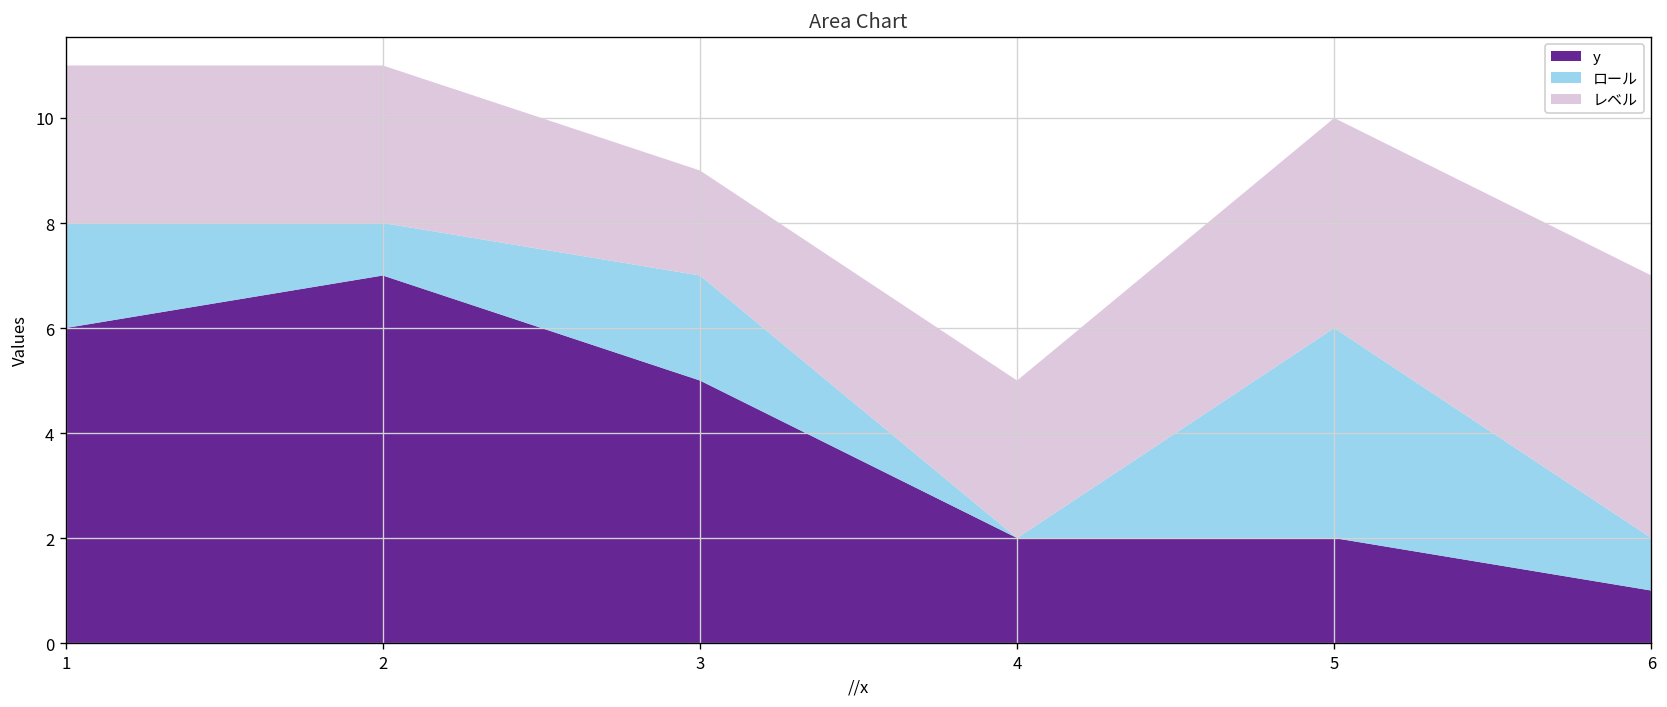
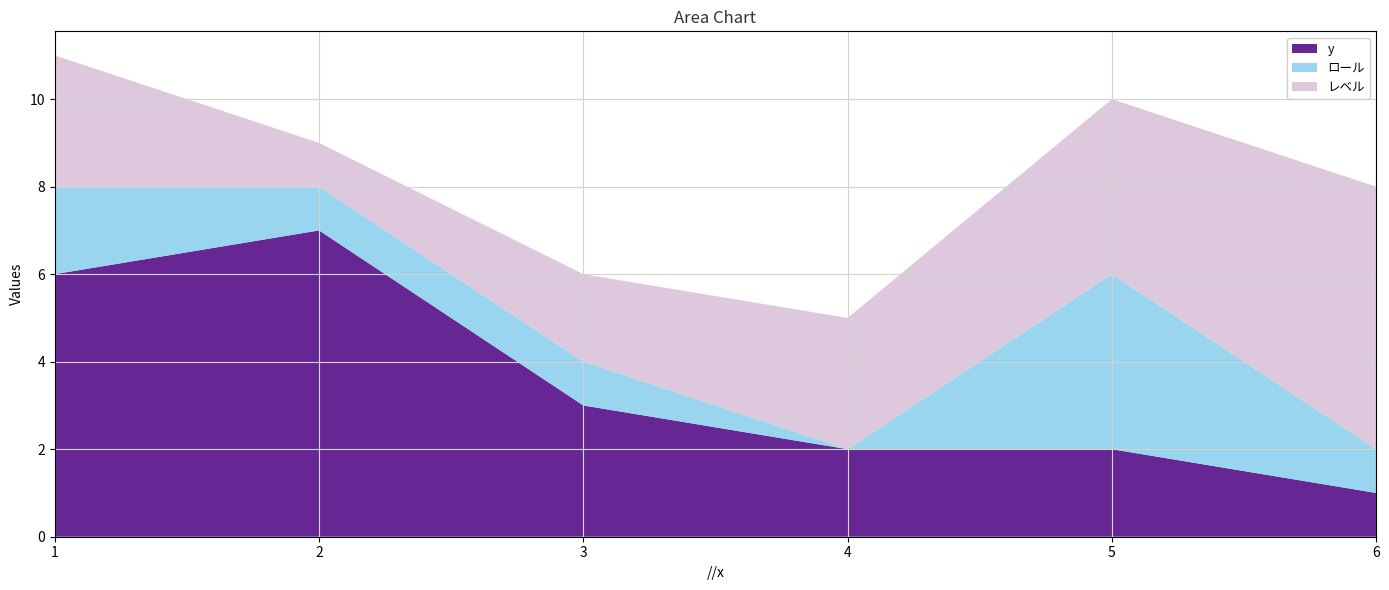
  {
    "y": {
      "1": 6,
      "2": 7,
-     "3": 5,
+     "3": 3,
      "5": 2,
      "6": 1
    },
    "ロール": {
      "1": 2,
      "2": 1,
-     "3": 2,
+     "3": 1,
      "5": 4,
      "6": 1
    },
    "レベル": {
      "1": 3,
-     "2": 3,
+     "2": 1,
      "3": 2,
      "4": 3,
      "5": 4,
-     "6": 5
+     "6": 6
    }
  }
